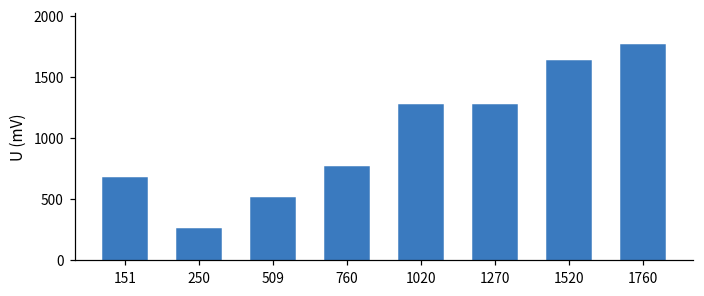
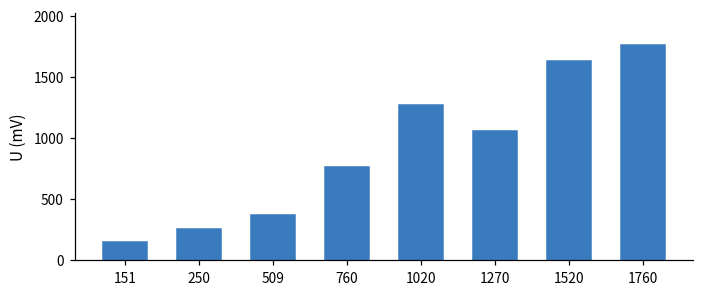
  {
-   "151": 670,
+   "151": 150,
    "250": 250,
-   "509": 510,
+   "509": 370,
    "760": 760,
    "1020": 1270,
-   "1270": 1270,
+   "1270": 1060,
    "1520": 1630,
    "1760": 1760
  }
